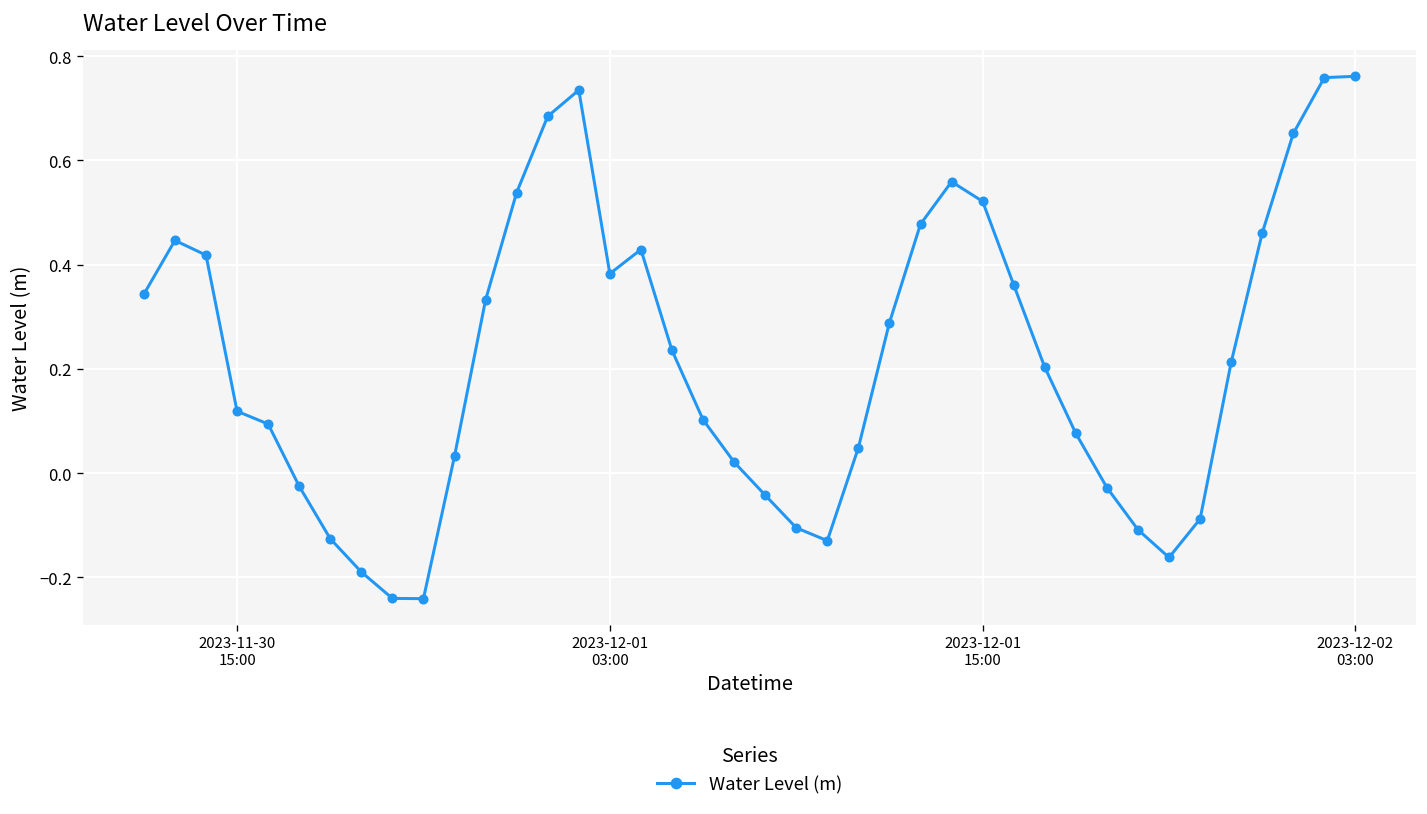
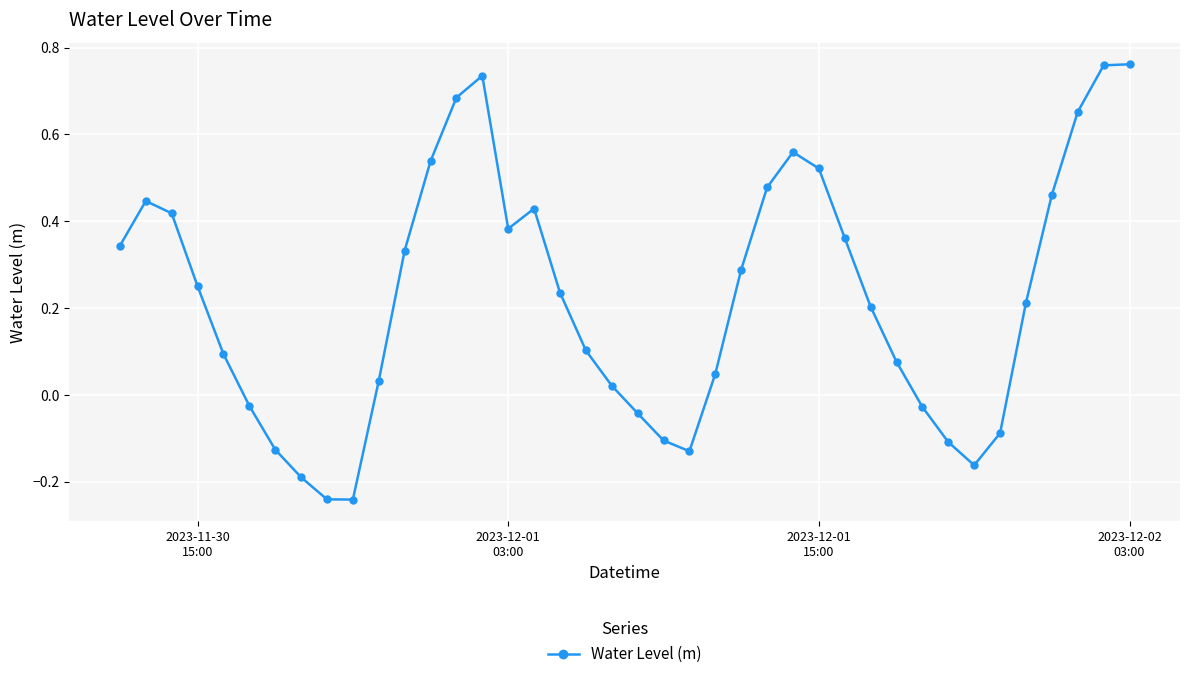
  {
-   "2023-11-30 15:00": 0.12,
+   "2023-11-30 15:00": 0.25,
    "2023-12-01 03:00": 0.38,
    "2023-12-01 15:00": 0.52,
    "2023-12-02 03:00": 0.76
  }
